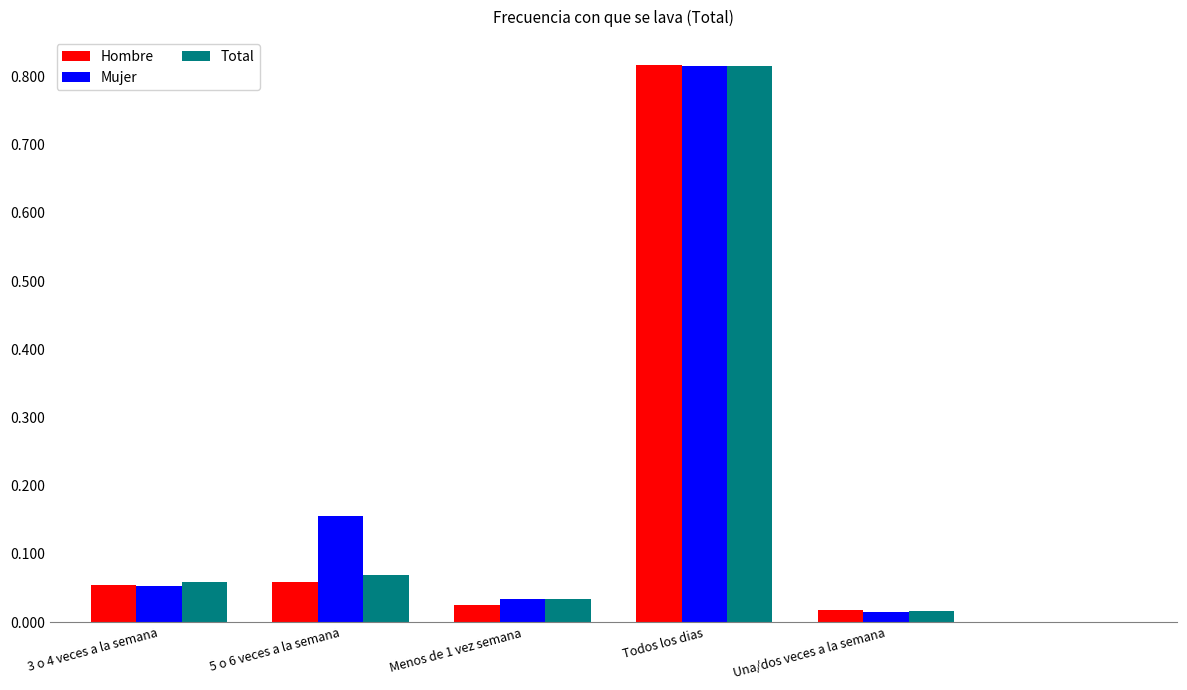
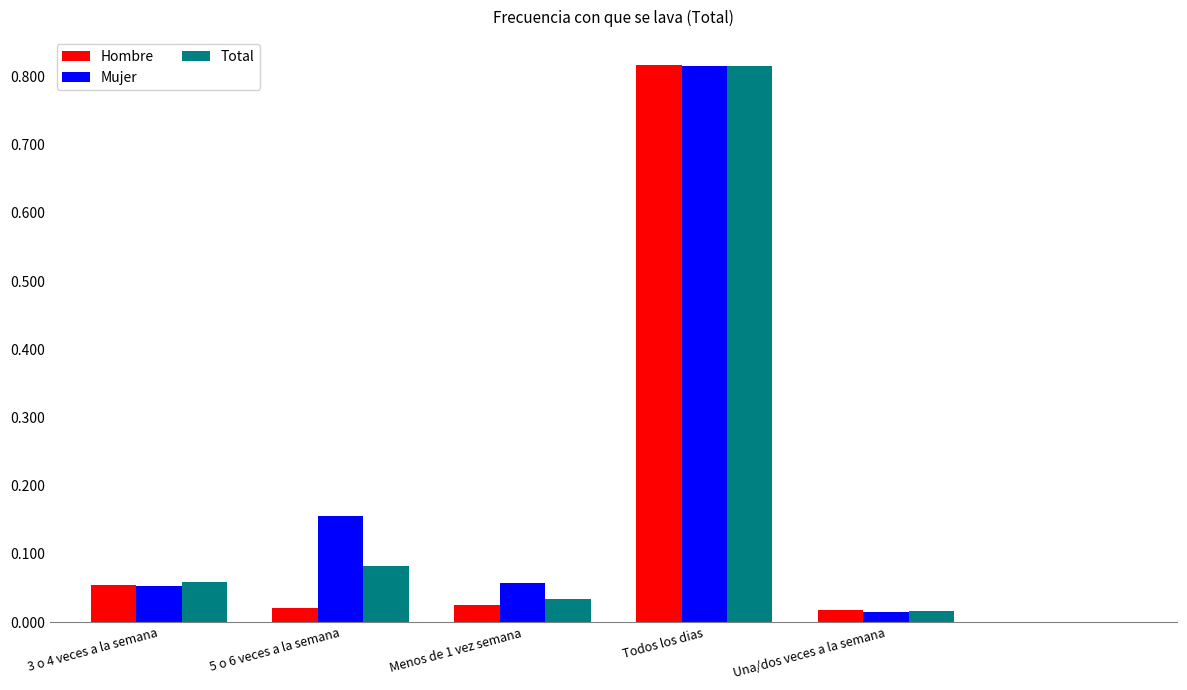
  {
    "Hombre": {
      "3 o 4 veces a la semana": 0.05,
-     "5 o 6 veces a la semana": 0.06,
+     "5 o 6 veces a la semana": 0.02,
      "Menos de 1 vez semana": 0.03,
      "Todos los dias": 0.82,
      "Una/dos veces a la semana": 0.02
    },
    "Mujer": {
      "3 o 4 veces a la semana": 0.05,
      "5 o 6 veces a la semana": 0.16,
-     "Menos de 1 vez semana": 0.03,
+     "Menos de 1 vez semana": 0.06,
      "Todos los dias": 0.81,
      "Una/dos veces a la semana": 0.01
    },
    "Total": {
      "3 o 4 veces a la semana": 0.06,
-     "5 o 6 veces a la semana": 0.07,
+     "5 o 6 veces a la semana": 0.08,
      "Menos de 1 vez semana": 0.03,
      "Todos los dias": 0.82,
      "Una/dos veces a la semana": 0.02
    }
  }
